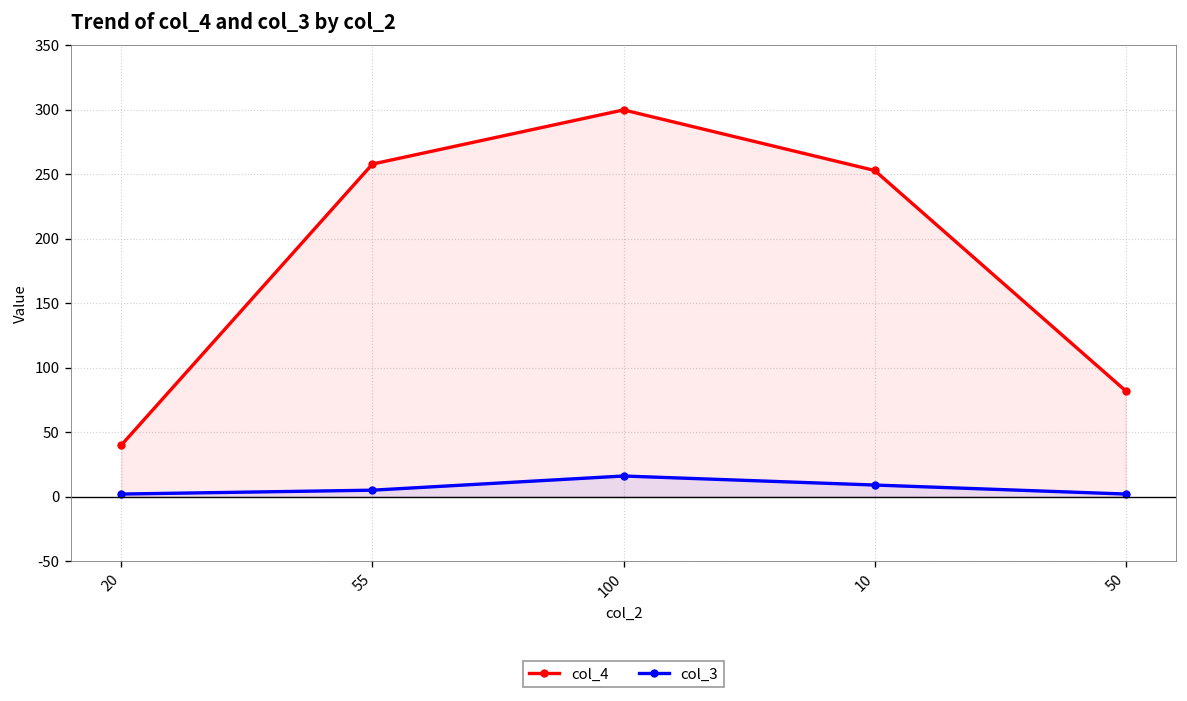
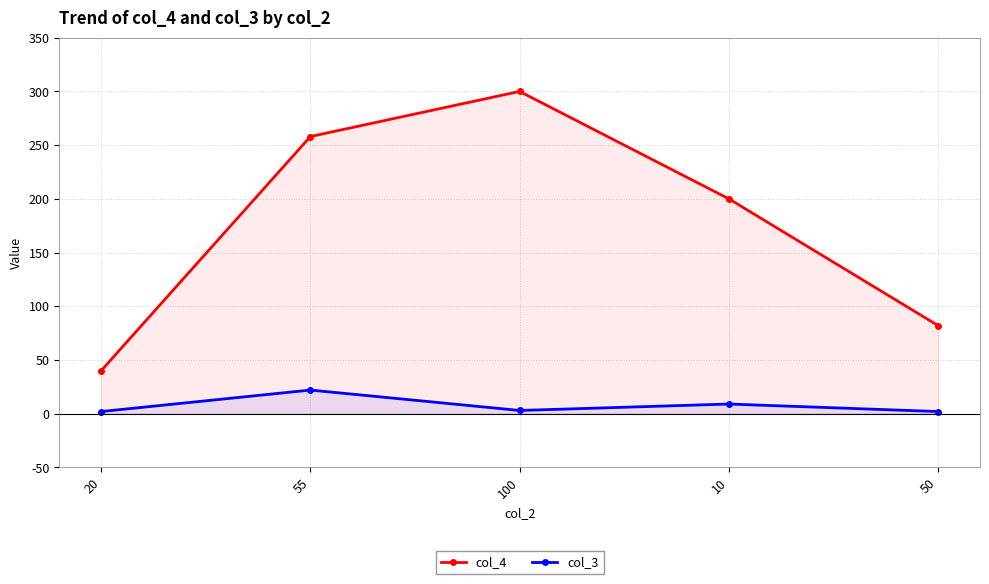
  {
    "col_4": {
      "20": 40,
      "55": 258,
      "100": 300,
-     "10": 253,
+     "10": 200,
      "50": 82
    },
    "col_3": {
      "20": 2,
-     "55": 5,
-     "100": 16,
+     "55": 22,
+     "100": 3,
      "10": 9,
      "50": 2
    }
  }
